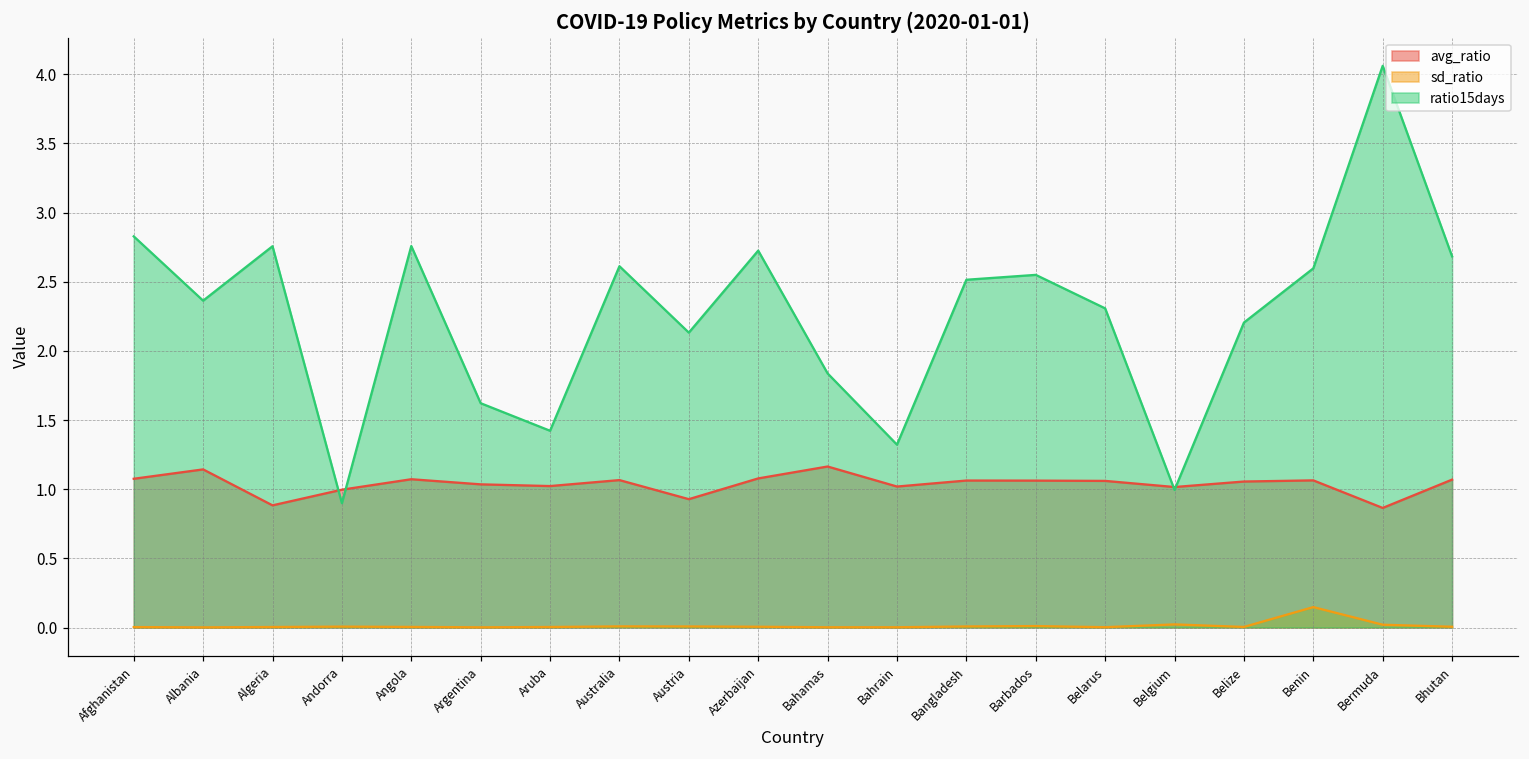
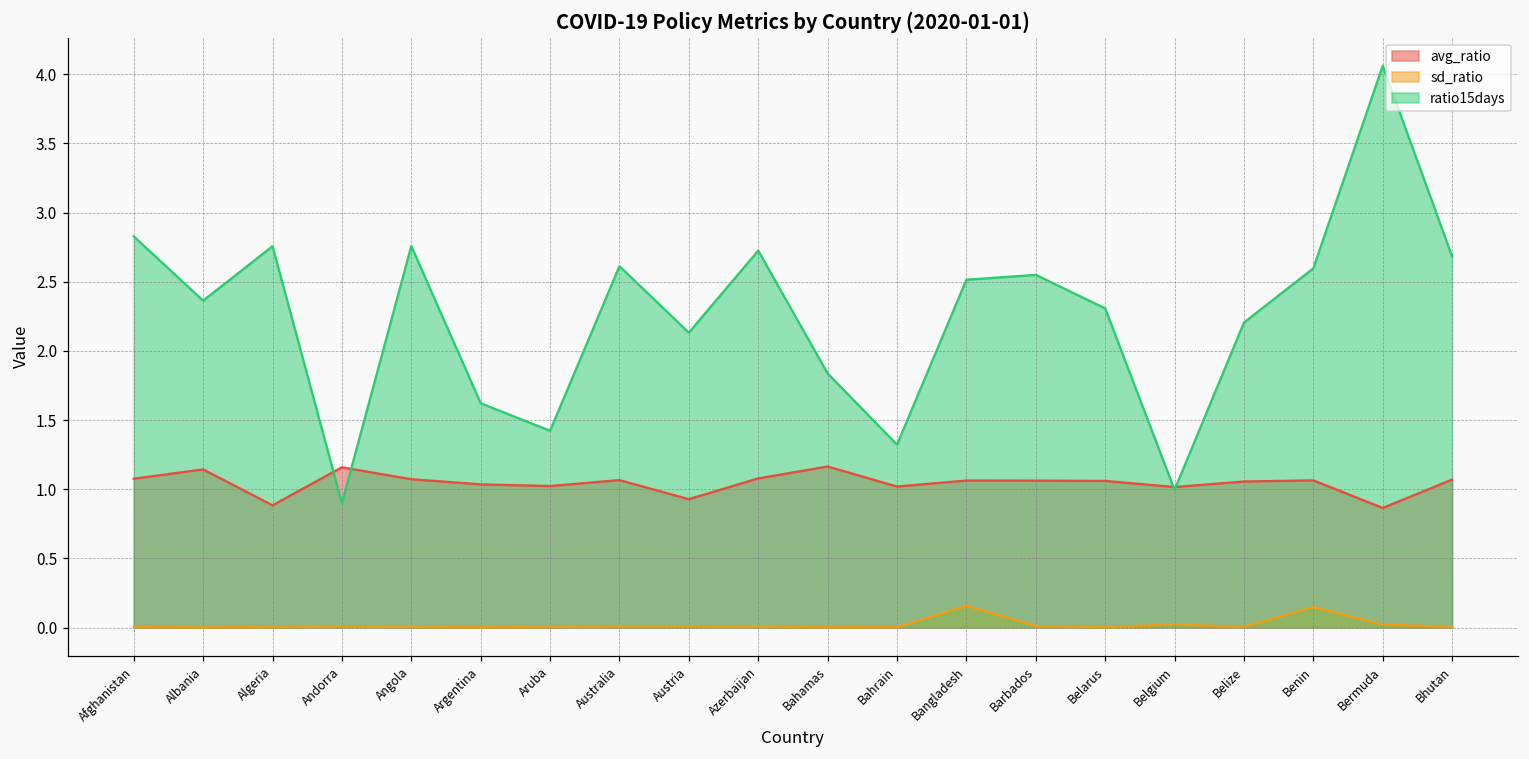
  {
    "avg_ratio": {
      "Afghanistan": 1.08,
      "Albania": 1.14,
      "Algeria": 0.88,
-     "Andorra": 1.00,
+     "Andorra": 1.16,
      "Angola": 1.07,
      "Argentina": 1.03,
      "Aruba": 1.02,
      "Australia": 1.07,
      "Austria": 0.93,
      "Azerbaijan": 1.08,
      "Bahamas": 1.16,
      "Bahrain": 1.02,
      "Bangladesh": 1.06,
      "Barbados": 1.06,
      "Belarus": 1.06,
      "Belgium": 1.02,
      "Belize": 1.06,
      "Benin": 1.06,
      "Bermuda": 0.86,
      "Bhutan": 1.07
    },
    "sd_ratio": {
      "Afghanistan": 0.00,
      "Albania": 0.00,
      "Algeria": 0.00,
      "Andorra": 0.01,
      "Angola": 0.00,
      "Argentina": 0.00,
      "Aruba": 0.00,
      "Australia": 0.01,
      "Austria": 0.01,
      "Azerbaijan": 0.01,
      "Bahamas": 0.00,
      "Bahrain": 0.00,
-     "Bangladesh": 0.01,
+     "Bangladesh": 0.16,
      "Barbados": 0.01,
      "Belarus": 0.00,
      "Belgium": 0.02,
      "Belize": 0.00,
      "Benin": 0.15,
      "Bermuda": 0.02,
      "Bhutan": 0.01
    },
    "ratio15days": {
      "Afghanistan": 2.83,
      "Albania": 2.36,
      "Algeria": 2.76,
      "Andorra": 0.90,
      "Angola": 2.76,
      "Argentina": 1.62,
      "Aruba": 1.42,
      "Australia": 2.61,
      "Austria": 2.13,
      "Azerbaijan": 2.72,
      "Bahamas": 1.84,
      "Bahrain": 1.32,
      "Bangladesh": 2.51,
      "Barbados": 2.55,
      "Belarus": 2.31,
      "Belgium": 0.99,
      "Belize": 2.20,
      "Benin": 2.60,
      "Bermuda": 4.06,
      "Bhutan": 2.68
    }
  }
